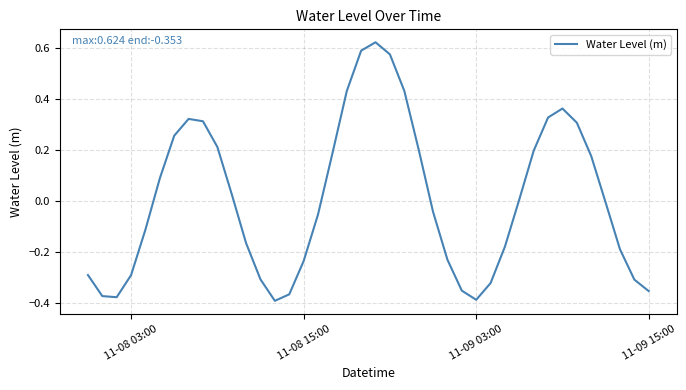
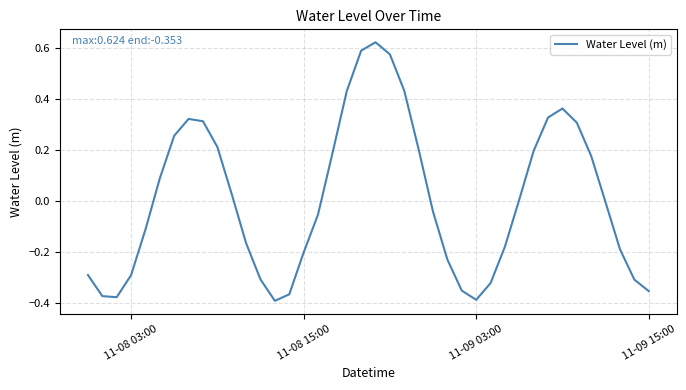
  {
    "11-08 03:00": -0.29,
-   "11-08 15:00": -0.23,
+   "11-08 15:00": -0.20,
    "11-09 03:00": -0.39,
    "11-09 15:00": -0.35
  }
